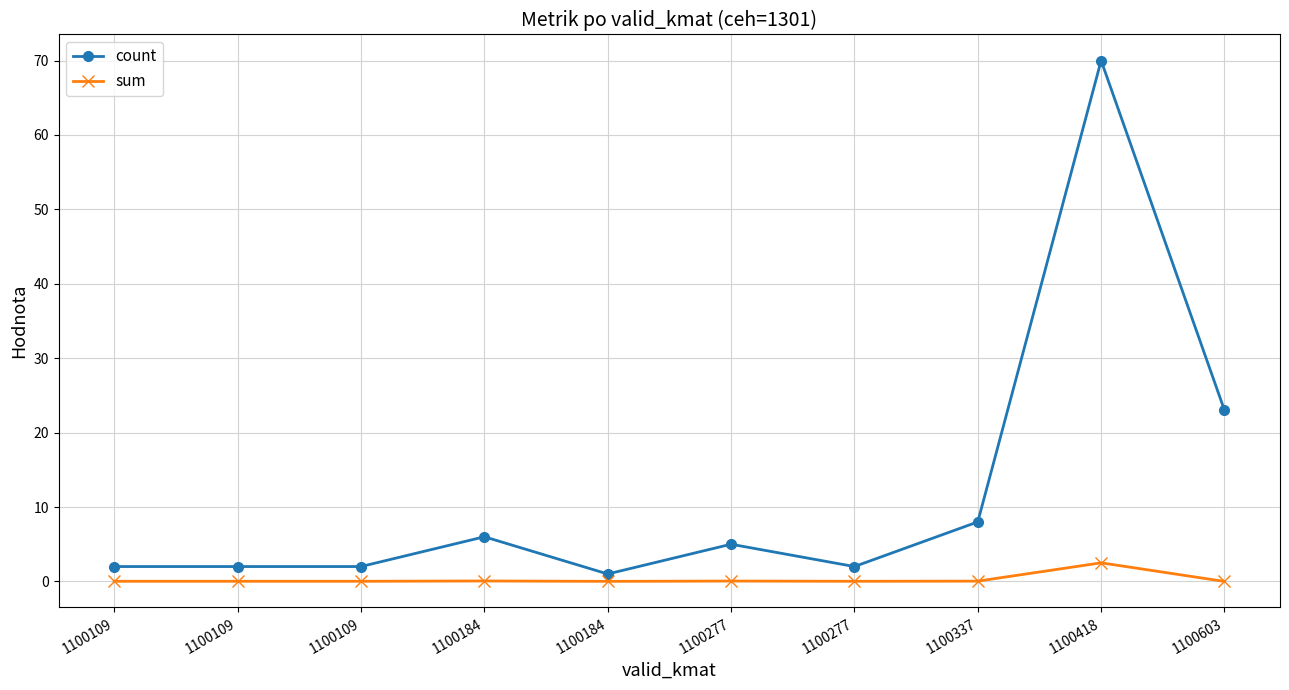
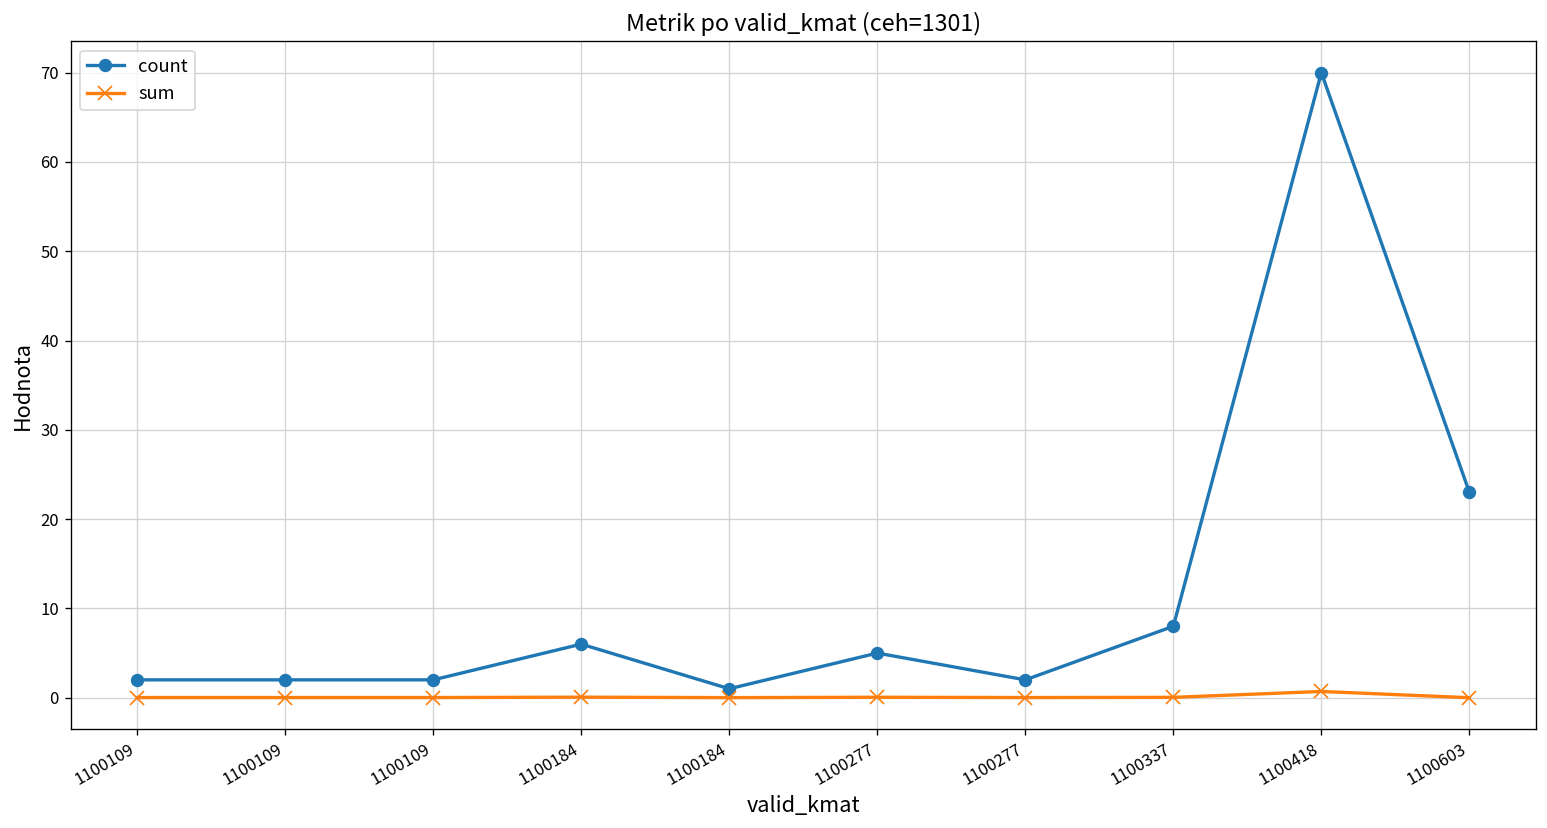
  {
    "count": {
      "1100337": 8,
      "1100418": 70,
      "1100603": 23
    },
    "sum": {
      "1100337": 0,
-     "1100418": 3,
+     "1100418": 1,
      "1100603": 0
    }
  }
